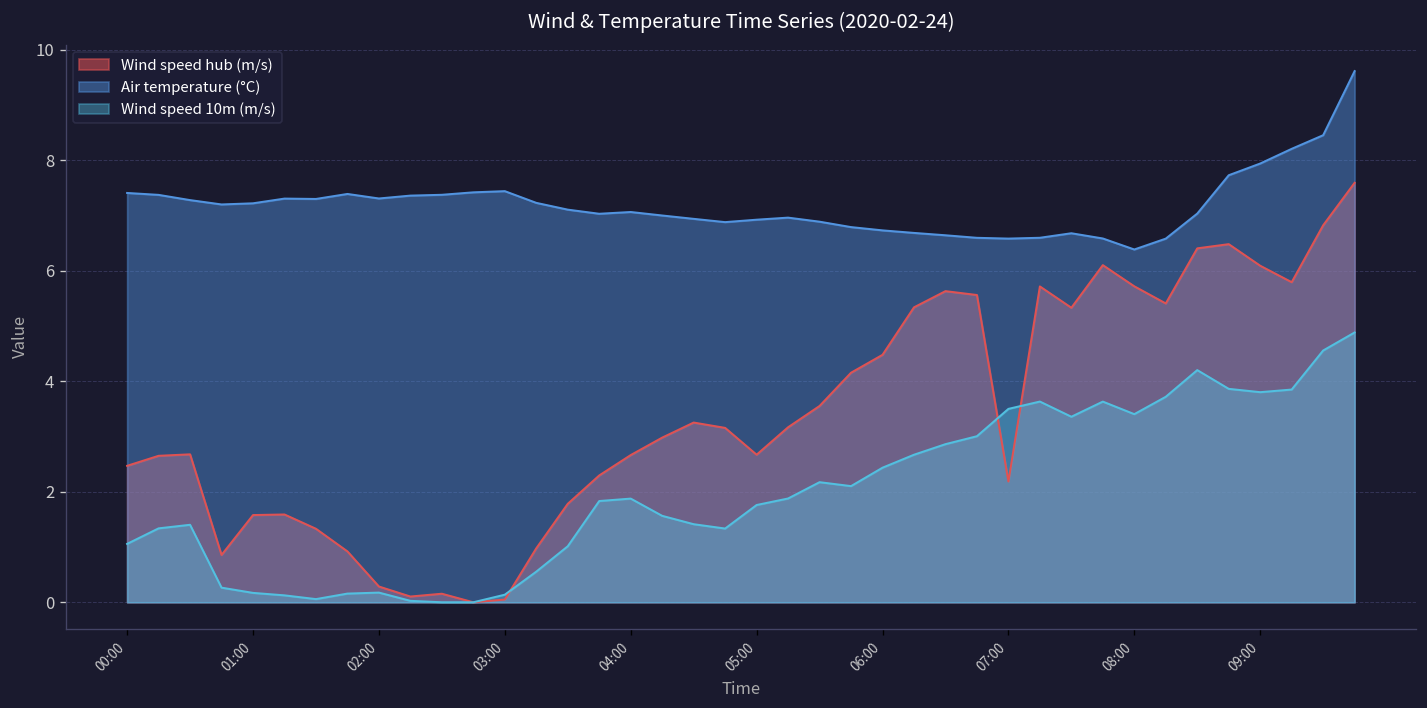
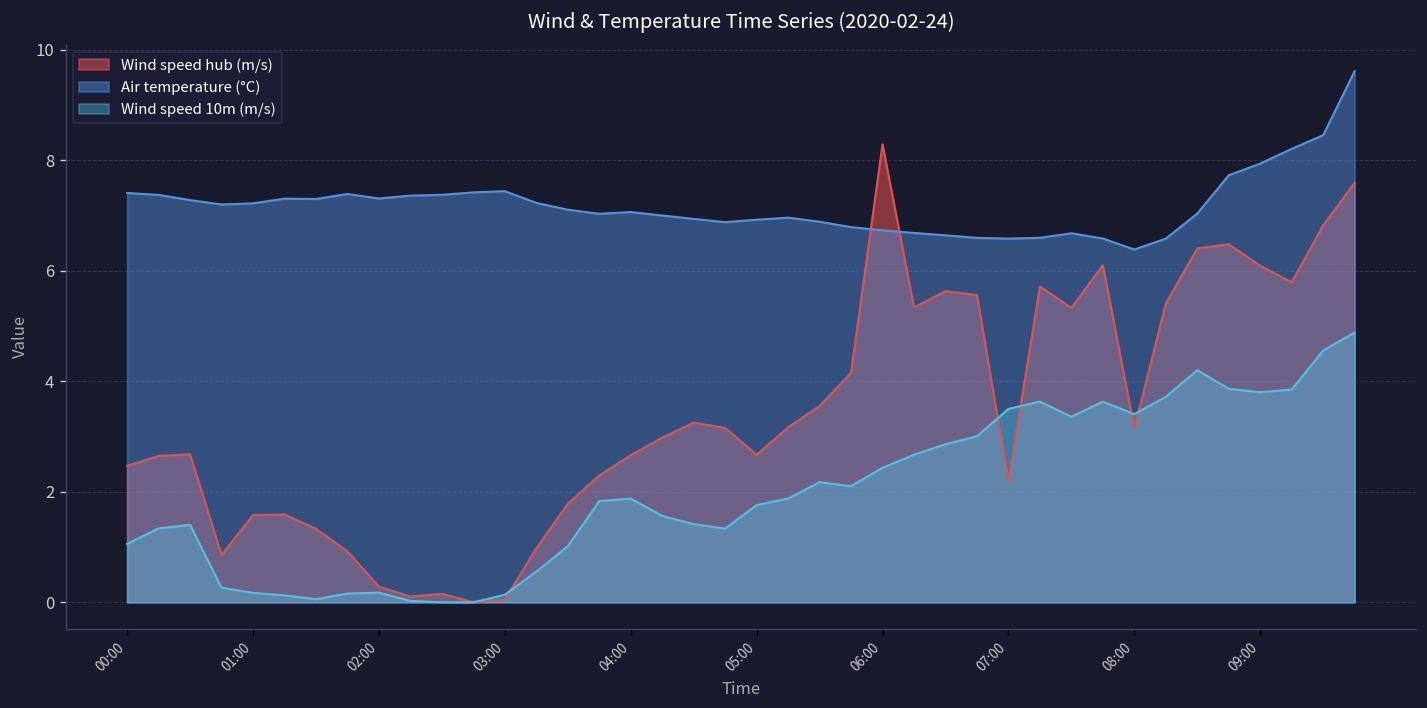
  {
    "Wind speed hub (m/s)": {
      "00:00": 2.5,
      "01:00": 1.6,
      "02:00": 0.3,
      "03:00": 0.0,
      "04:00": 2.7,
      "05:00": 2.7,
-     "06:00": 4.5,
+     "06:00": 8.3,
      "07:00": 2.2,
-     "08:00": 5.7,
+     "08:00": 3.1,
      "09:00": 6.1
    }
  }
